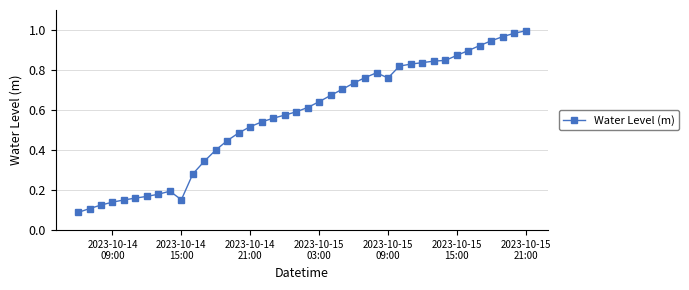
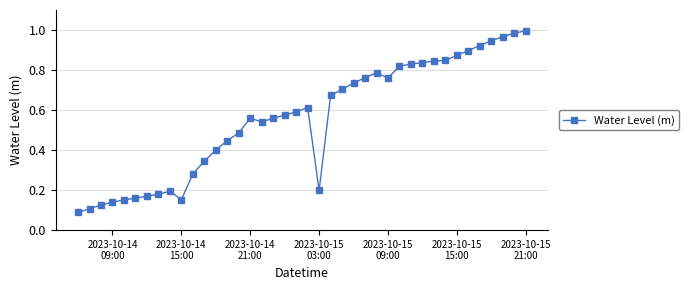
  {
    "2023-10-14 09:00": 0.14,
    "2023-10-14 15:00": 0.15,
-   "2023-10-14 21:00": 0.52,
-   "2023-10-15 03:00": 0.64,
+   "2023-10-14 21:00": 0.56,
+   "2023-10-15 03:00": 0.20,
    "2023-10-15 09:00": 0.76,
    "2023-10-15 15:00": 0.87,
    "2023-10-15 21:00": 1.00
  }
